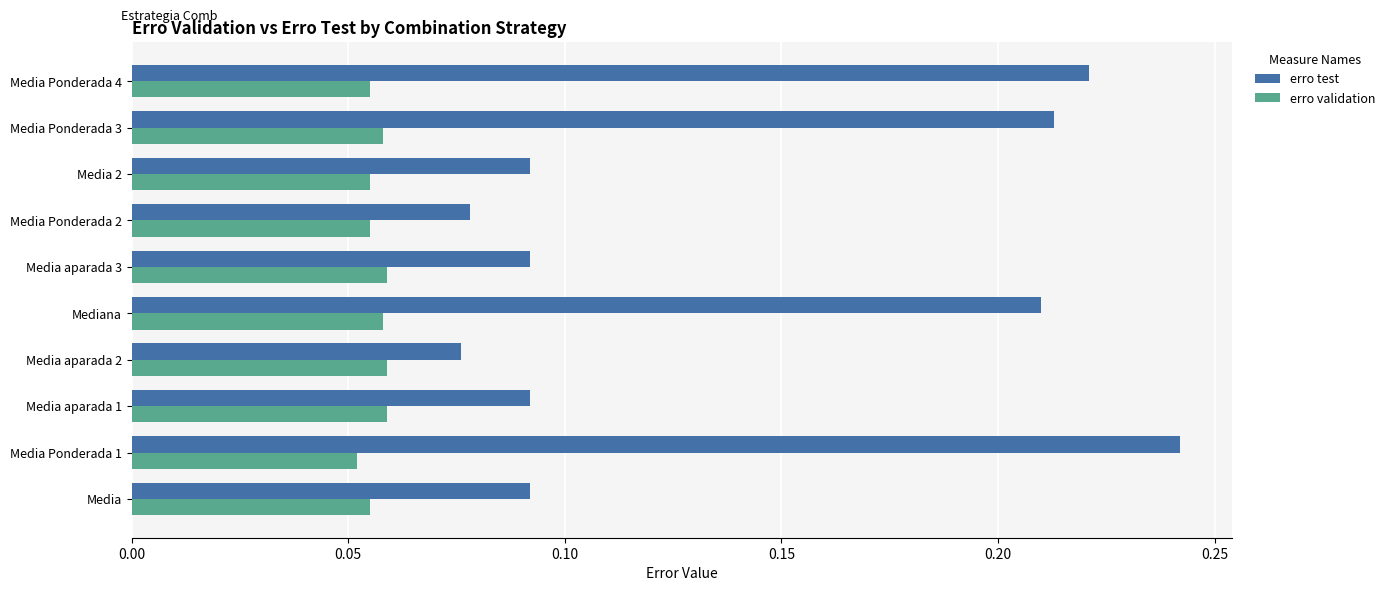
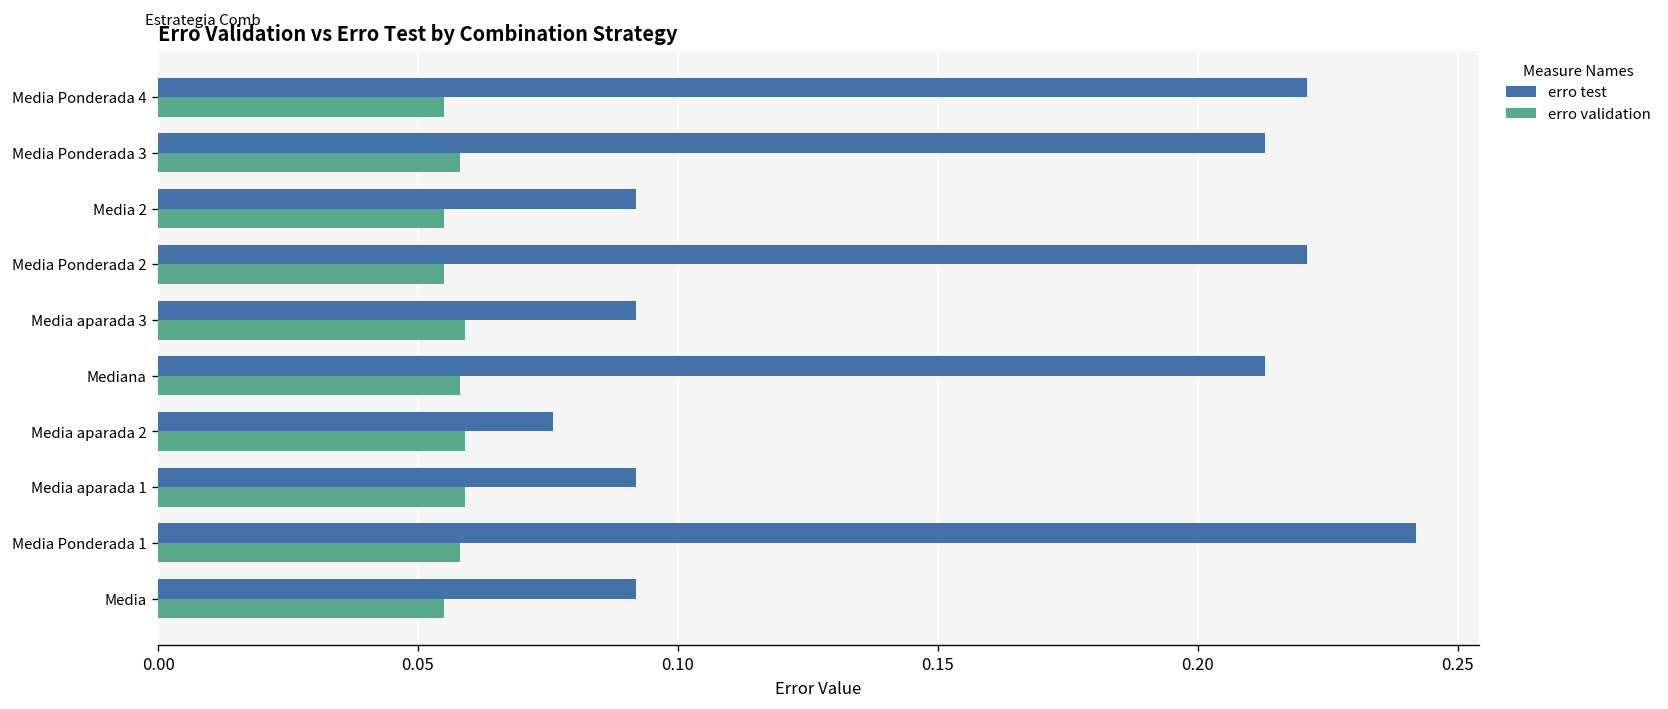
  {
    "erro test": {
      "Media Ponderada 4": 0.221,
      "Media Ponderada 3": 0.213,
      "Media 2": 0.092,
-     "Media Ponderada 2": 0.078,
+     "Media Ponderada 2": 0.221,
      "Media aparada 3": 0.092,
-     "Mediana": 0.210,
+     "Mediana": 0.213,
      "Media aparada 2": 0.076,
      "Media aparada 1": 0.092,
      "Media Ponderada 1": 0.242,
      "Media": 0.092
    },
    "erro validation": {
      "Media Ponderada 4": 0.055,
      "Media Ponderada 3": 0.058,
      "Media 2": 0.055,
      "Media Ponderada 2": 0.055,
      "Media aparada 3": 0.059,
      "Mediana": 0.058,
      "Media aparada 2": 0.059,
      "Media aparada 1": 0.059,
-     "Media Ponderada 1": 0.052,
+     "Media Ponderada 1": 0.058,
      "Media": 0.055
    }
  }
